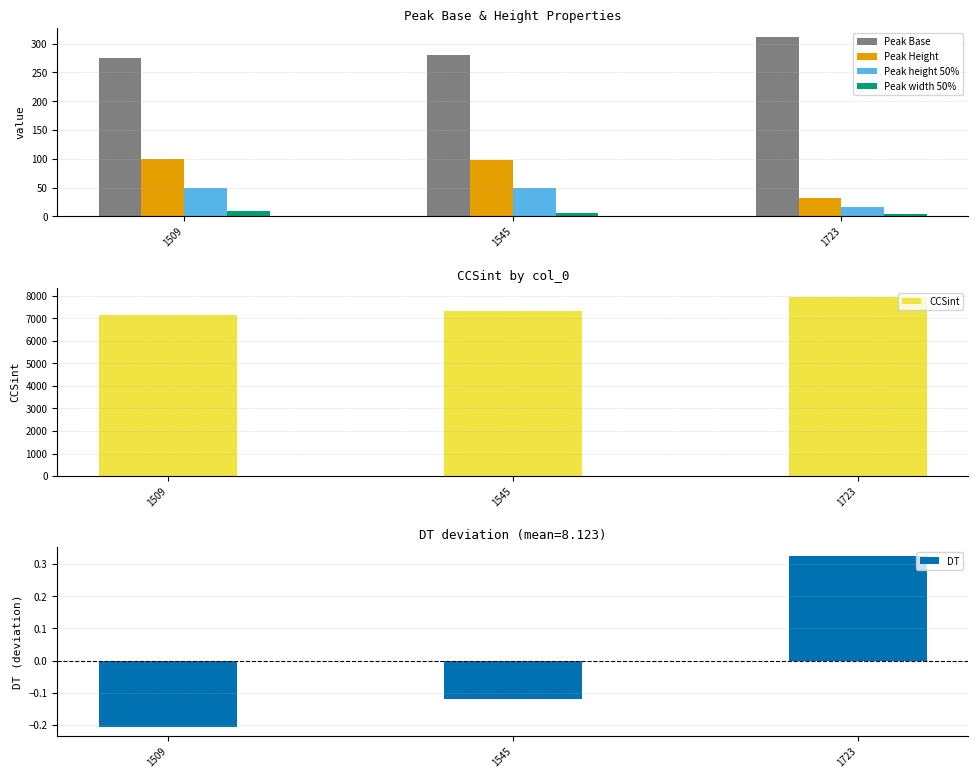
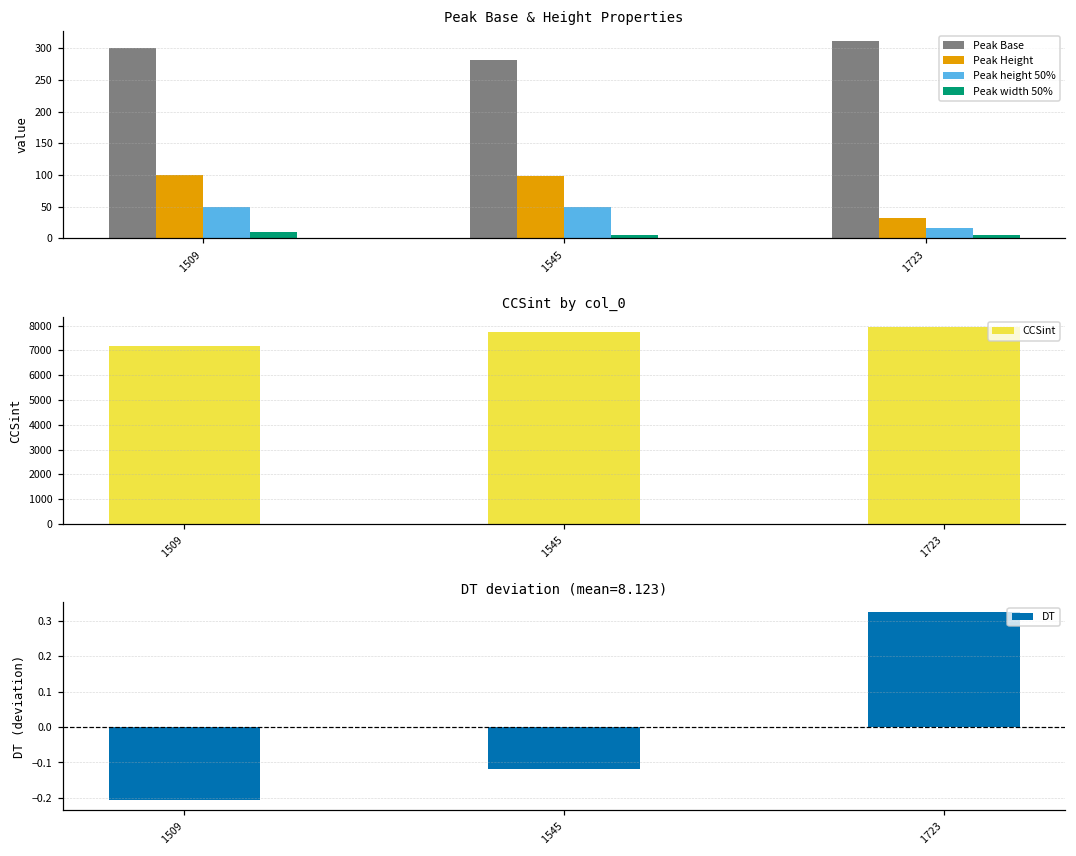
  {
    "Peak Base & Height Properties": {
      "Peak Base": {
-       "1509": 280,
+       "1509": 300,
        "1545": 280,
        "1723": 310
      },
      "Peak Height": {
        "1509": 100,
        "1545": 100,
        "1723": 30
      },
      "Peak height 50%": {
        "1509": 50,
        "1545": 50,
        "1723": 20
      },
      "Peak width 50%": {
        "1509": 10,
        "1545": 10
      }
    },
    "CCSint by col_0": {
      "1509": 7200,
-     "1545": 7300,
+     "1545": 7700,
      "1723": 8000
    },
    "DT deviation (mean=8.123)": {
      "1509": -0.21,
      "1545": -0.12,
      "1723": 0.32
    }
  }
